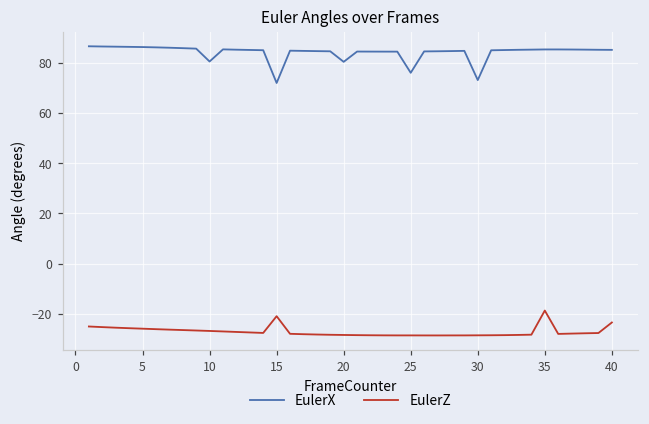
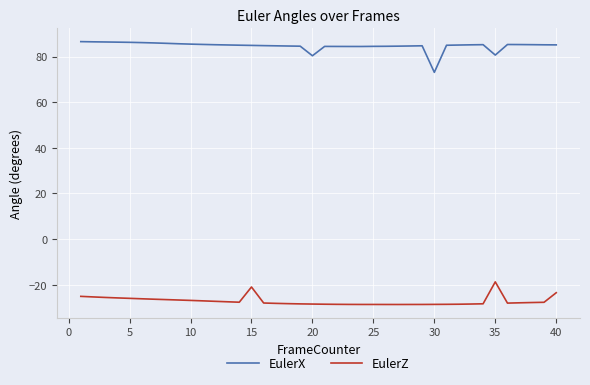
  {
    "EulerX": {
      "5": 86,
-     "10": 80,
-     "15": 72,
+     "10": 85,
+     "15": 85,
      "20": 80,
-     "25": 76,
+     "25": 84,
      "30": 73,
-     "35": 85,
+     "35": 81,
      "40": 85
    },
    "EulerZ": {
      "5": -26,
      "10": -27,
      "15": -21,
      "20": -28,
      "25": -29,
      "30": -29,
      "35": -19,
      "40": -23
    }
  }
